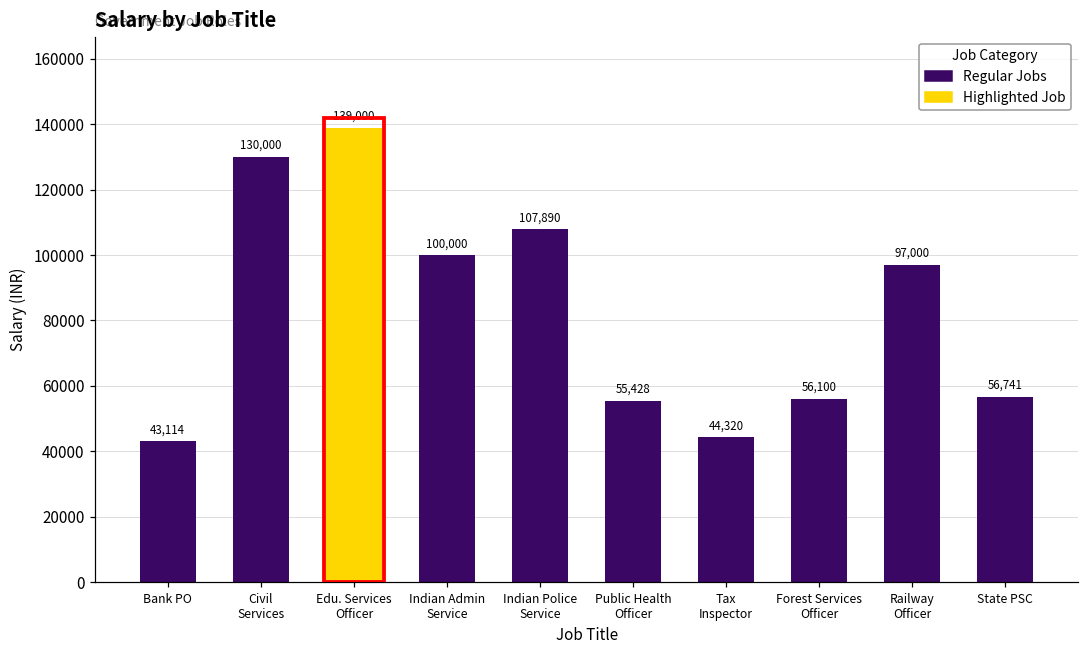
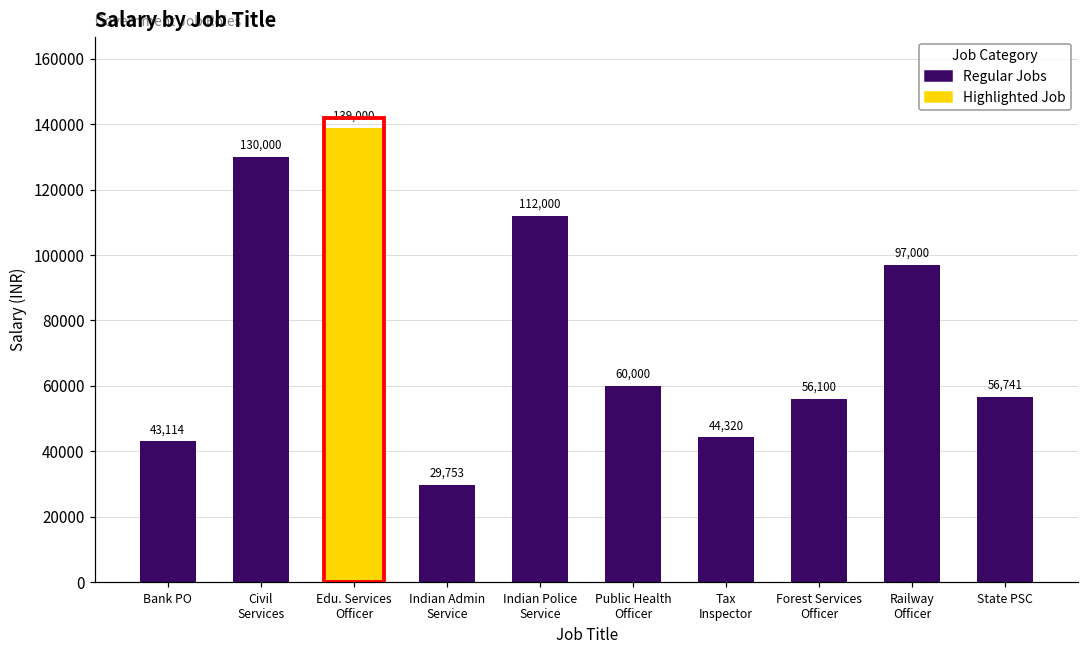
  {
    "Bank PO": "43,114",
    "Civil Services": "130,000",
    "Edu. Services Officer": "139,000",
-   "Indian Admin Service": "100,000",
-   "Indian Police Service": "107,890",
-   "Public Health Officer": "55,428",
+   "Indian Admin Service": "29,753",
+   "Indian Police Service": "112,000",
+   "Public Health Officer": "60,000",
    "Tax Inspector": "44,320",
    "Forest Services Officer": "56,100",
    "Railway Officer": "97,000",
    "State PSC": "56,741"
  }
